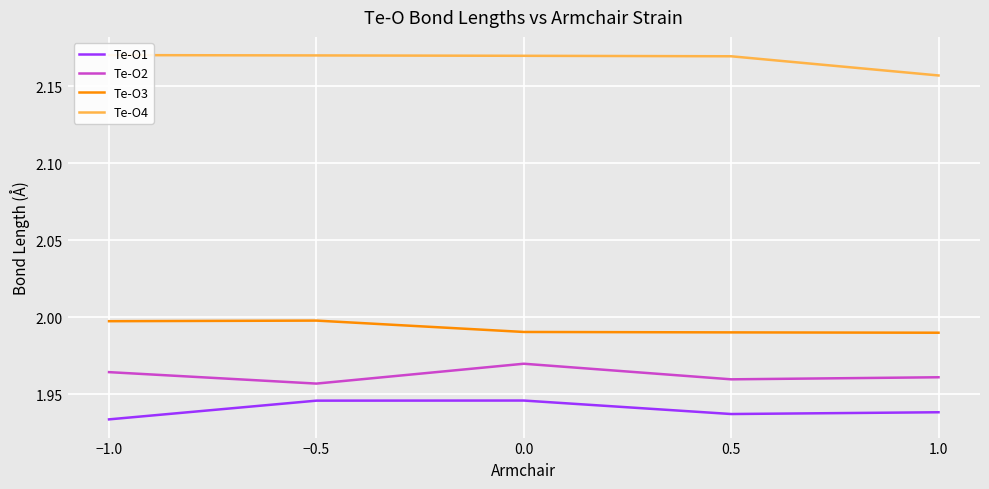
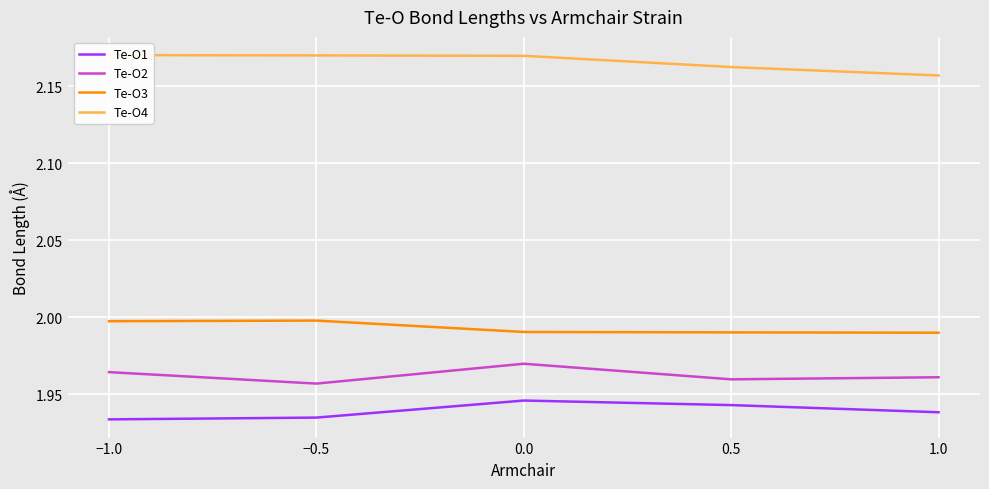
  {
    "Te-O1": {
      "−1.0": 1.934,
-     "−0.5": 1.946,
+     "−0.5": 1.935,
      "0.0": 1.946,
-     "0.5": 1.937,
+     "0.5": 1.943,
      "1.0": 1.938
    },
    "Te-O2": {
      "−1.0": 1.965,
      "−0.5": 1.957,
      "0.0": 1.970,
      "0.5": 1.960,
      "1.0": 1.961
    },
    "Te-O3": {
      "−1.0": 1.998,
      "−0.5": 1.998,
      "0.0": 1.991,
      "0.5": 1.990,
      "1.0": 1.990
    },
    "Te-O4": {
      "−0.5": 2.170,
      "0.0": 2.170,
-     "0.5": 2.170,
+     "0.5": 2.163,
      "1.0": 2.157
    }
  }
